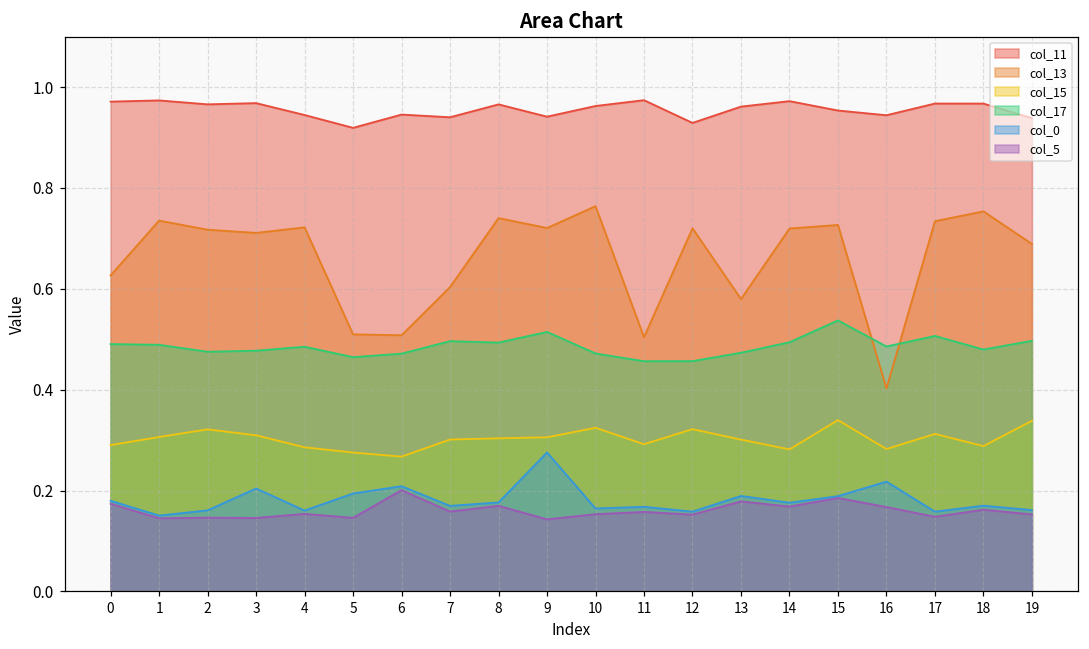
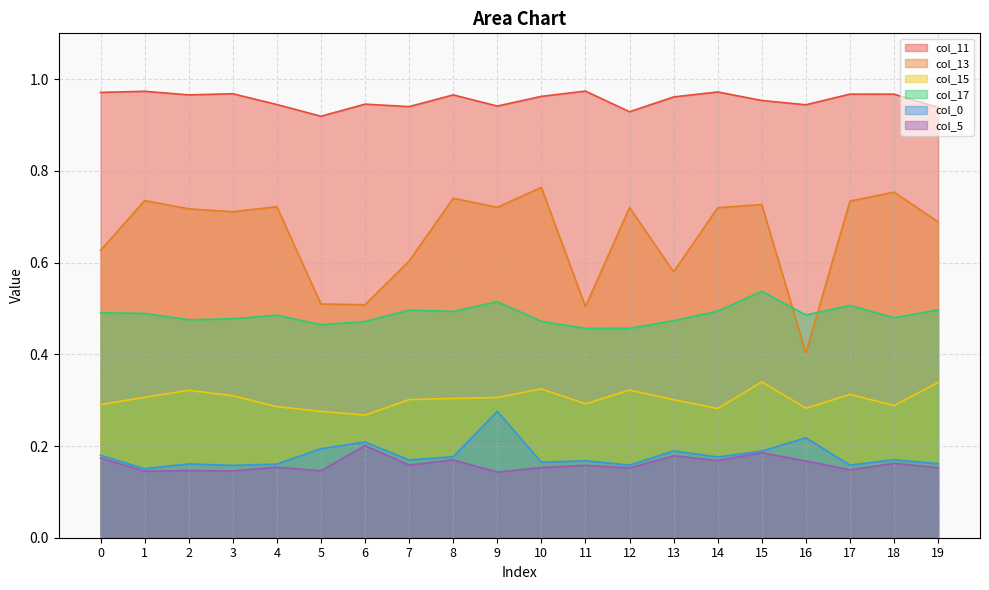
  {
    "col_17": {
      "0": 0.49,
      "1": 0.49,
      "2": 0.48,
      "3": 0.48,
      "4": 0.49,
      "5": 0.46,
      "6": 0.47,
      "7": 0.50,
      "8": 0.49,
      "9": 0.51,
      "10": 0.47,
      "11": 0.46,
      "12": 0.46,
      "13": 0.47,
      "14": 0.49,
      "15": 0.54,
      "16": 0.49,
      "17": 0.51,
      "18": 0.48,
      "19": 0.50
    },
    "col_0": {
      "0": 0.18,
      "2": 0.16,
-     "3": 0.20,
+     "3": 0.16,
      "4": 0.16,
      "5": 0.19,
      "6": 0.21,
      "7": 0.17,
      "8": 0.18,
      "9": 0.28,
      "10": 0.16,
      "11": 0.17,
      "12": 0.16,
      "13": 0.19,
      "14": 0.18,
      "16": 0.22,
      "17": 0.16,
      "18": 0.17,
      "19": 0.16
    },
    "col_5": {
      "0": 0.17,
      "2": 0.15,
      "3": 0.15,
      "4": 0.15,
      "5": 0.15,
      "6": 0.20,
      "7": 0.16,
      "8": 0.17,
      "9": 0.14,
      "10": 0.15,
      "11": 0.16,
      "12": 0.15,
      "13": 0.18,
      "14": 0.17,
      "16": 0.17,
      "17": 0.15,
      "18": 0.16,
      "19": 0.15
    }
  }
